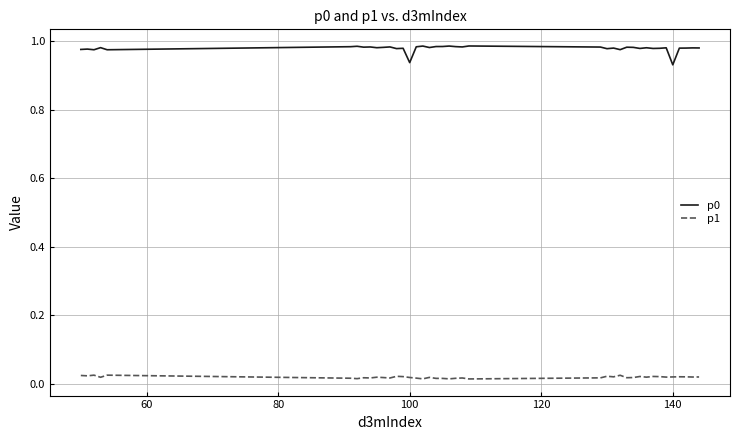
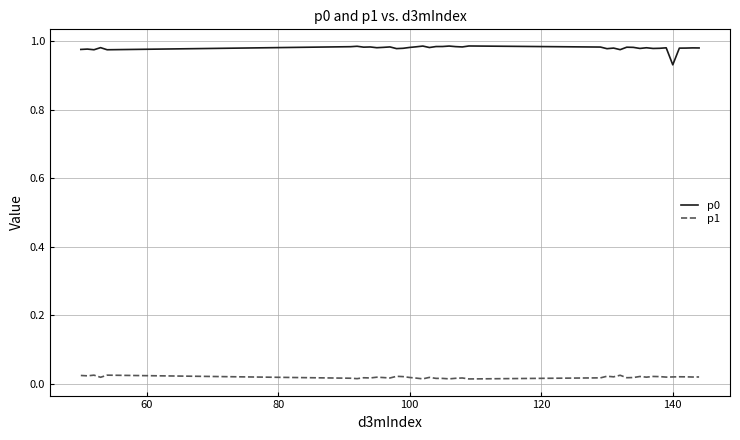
  {
    "p0": {
-     "100": 0.94,
+     "100": 0.98,
      "140": 0.93
    },
    "p1": {
      "100": 0.02,
      "140": 0.02
    }
  }
